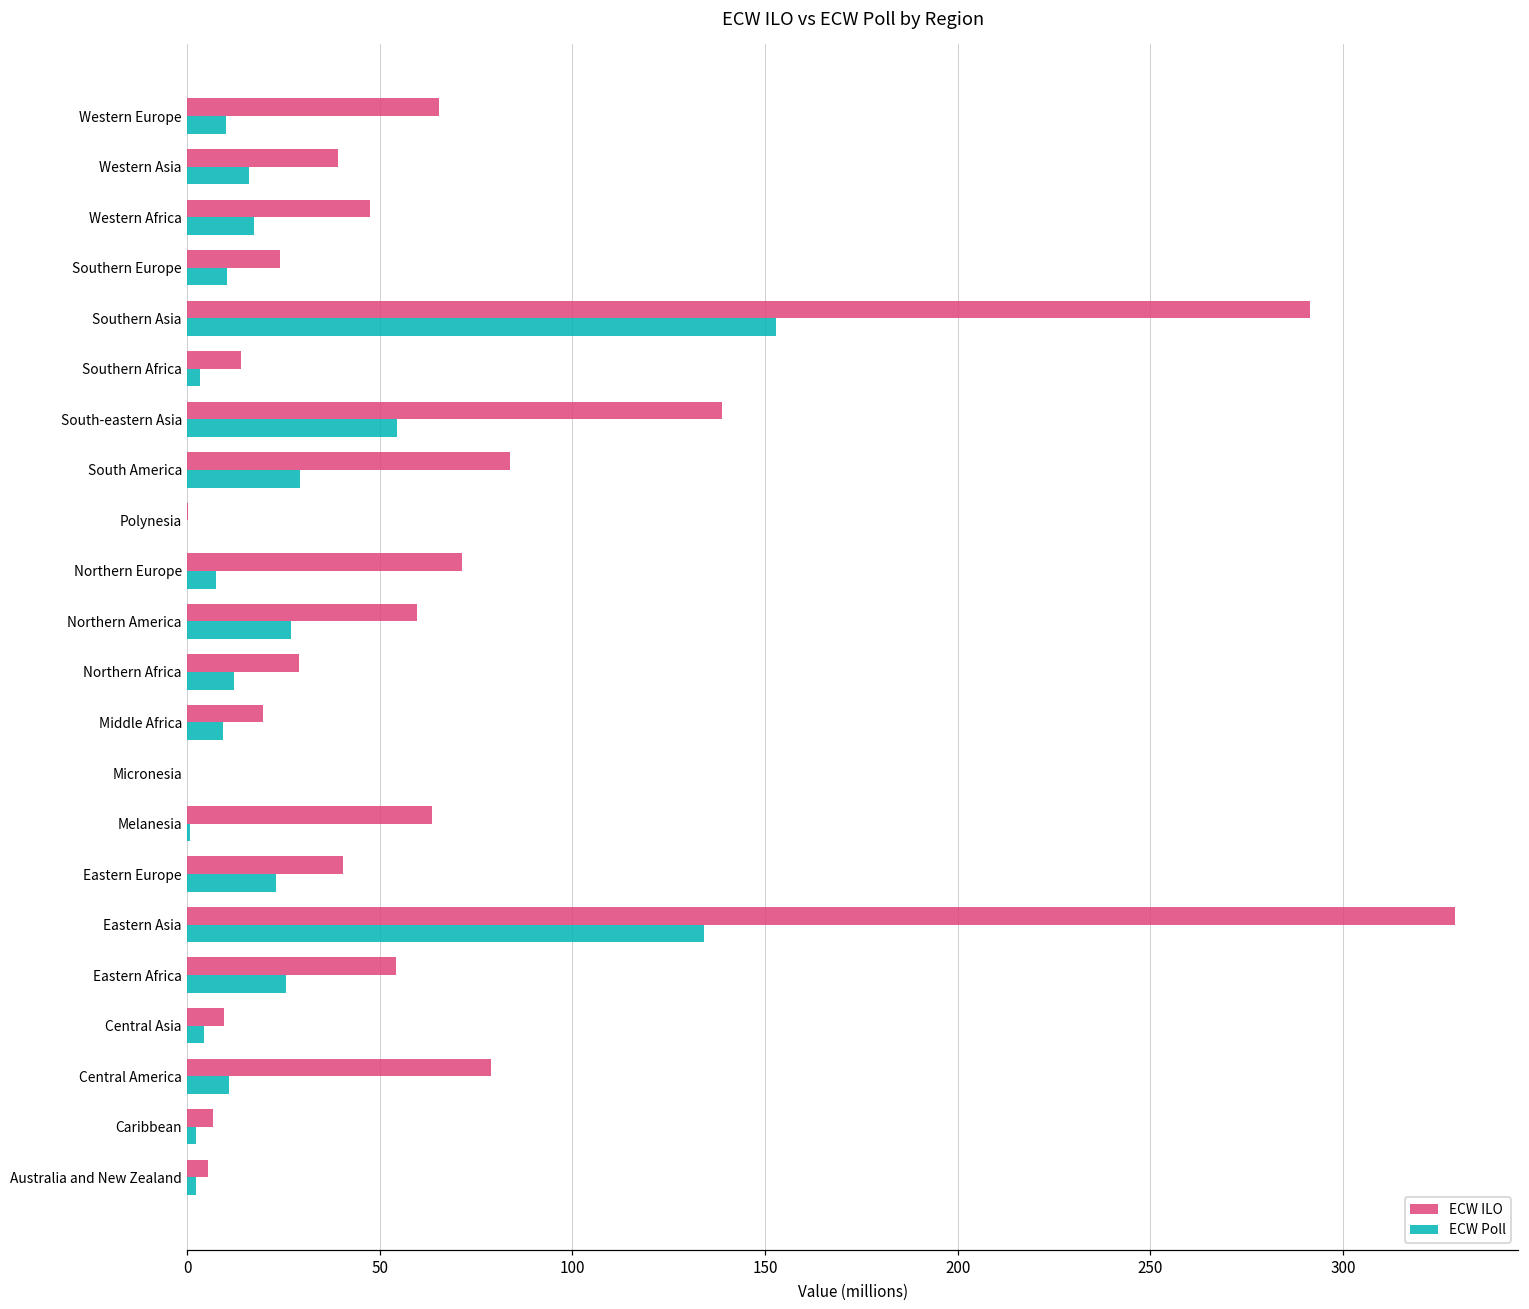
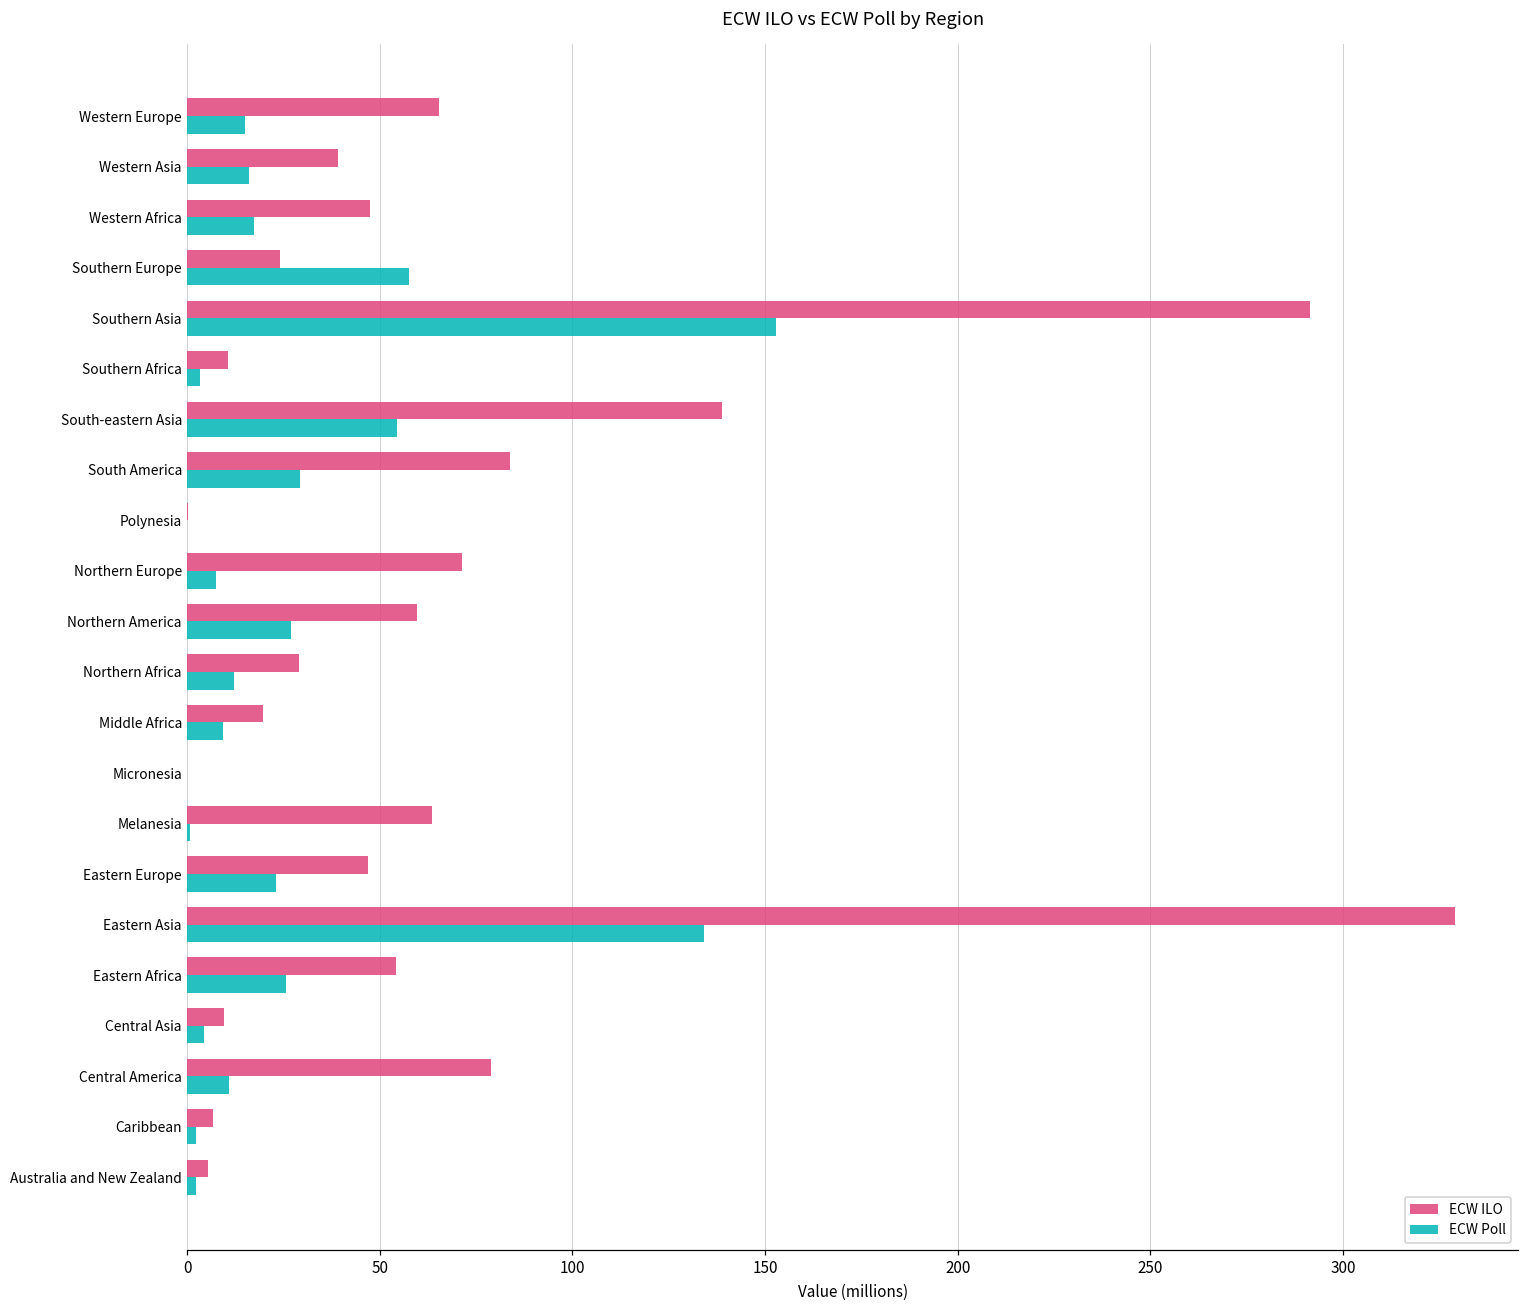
  {
    "ECW ILO": {
      "Western Europe": 65,
      "Western Asia": 39,
      "Western Africa": 47,
      "Southern Europe": 24,
      "Southern Asia": 291,
-     "Southern Africa": 14,
+     "Southern Africa": 11,
      "South-eastern Asia": 139,
      "South America": 84,
      "Northern Europe": 71,
      "Northern America": 60,
      "Northern Africa": 29,
      "Middle Africa": 20,
      "Melanesia": 64,
-     "Eastern Europe": 40,
+     "Eastern Europe": 47,
      "Eastern Asia": 329,
      "Eastern Africa": 54,
      "Central Asia": 10,
      "Central America": 79,
      "Caribbean": 7,
      "Australia and New Zealand": 5
    },
    "ECW Poll": {
-     "Western Europe": 10,
+     "Western Europe": 15,
      "Western Asia": 16,
      "Western Africa": 17,
-     "Southern Europe": 10,
+     "Southern Europe": 58,
      "Southern Asia": 153,
      "Southern Africa": 3,
      "South-eastern Asia": 54,
      "South America": 29,
      "Northern Europe": 7,
      "Northern America": 27,
      "Northern Africa": 12,
      "Middle Africa": 9,
      "Eastern Europe": 23,
      "Eastern Asia": 134,
      "Eastern Africa": 26,
      "Central Asia": 4,
      "Central America": 11,
      "Caribbean": 2,
      "Australia and New Zealand": 2
    }
  }
